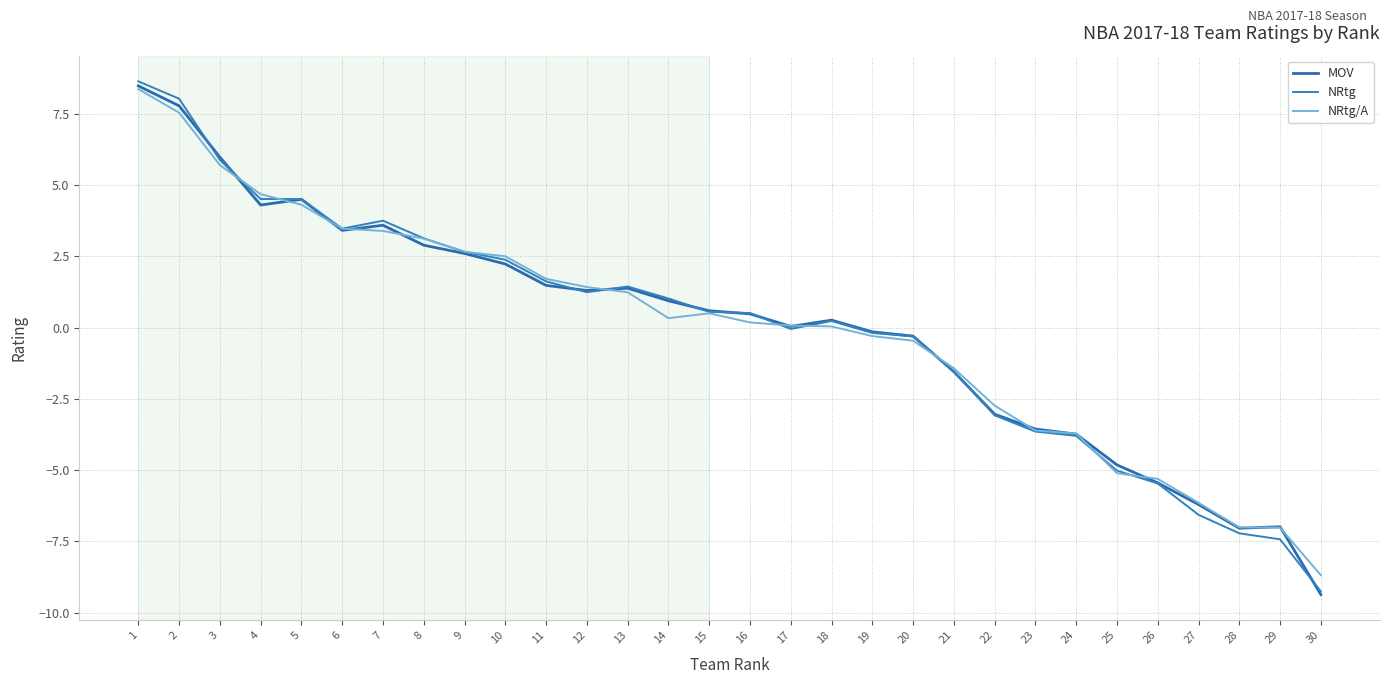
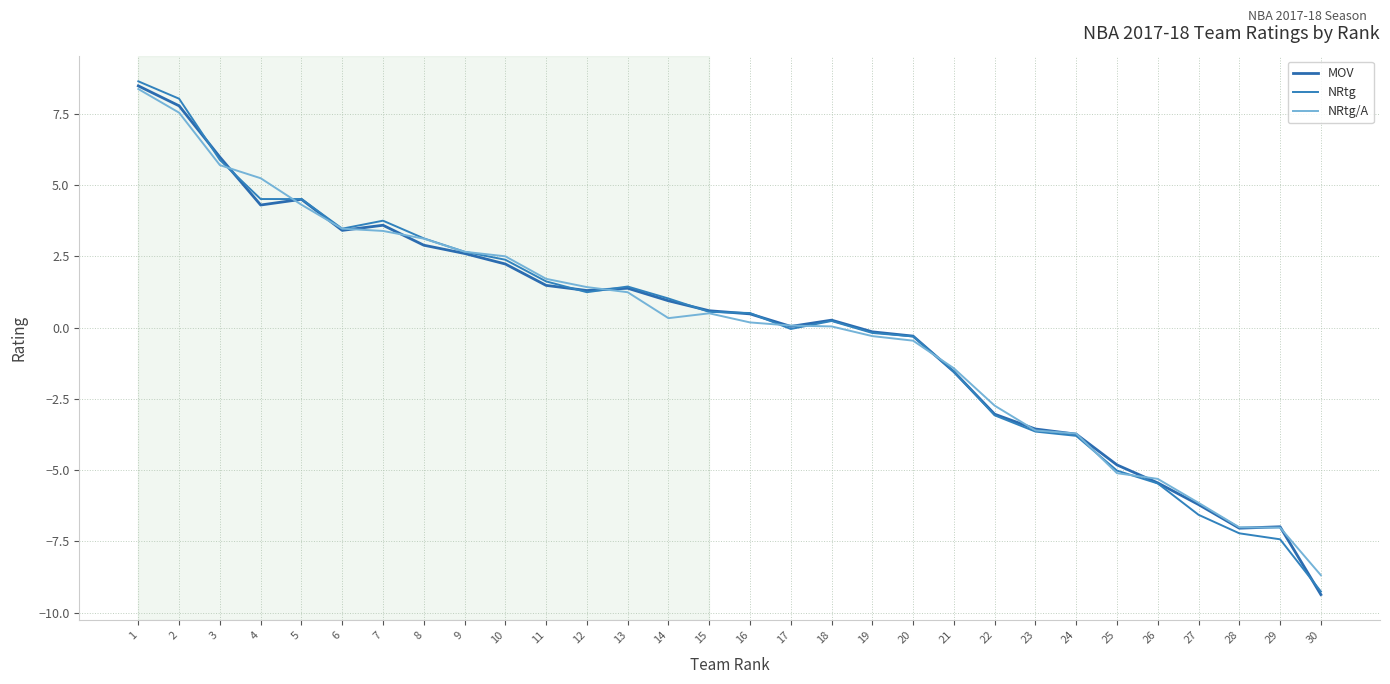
  {
    "NRtg/A": {
      "1": 8.4,
      "2": 7.5,
      "3": 5.7,
-     "4": 4.7,
+     "4": 5.2,
      "5": 4.3,
      "7": 3.4,
      "10": 2.5,
      "11": 1.7,
      "12": 1.4,
      "13": 1.2,
      "14": 0.3,
      "16": 0.2,
      "18": 0.0,
      "19": -0.3,
      "20": -0.5,
      "21": -1.4,
      "22": -2.7,
      "25": -5.1,
      "26": -5.3,
      "30": -8.7
    }
  }
